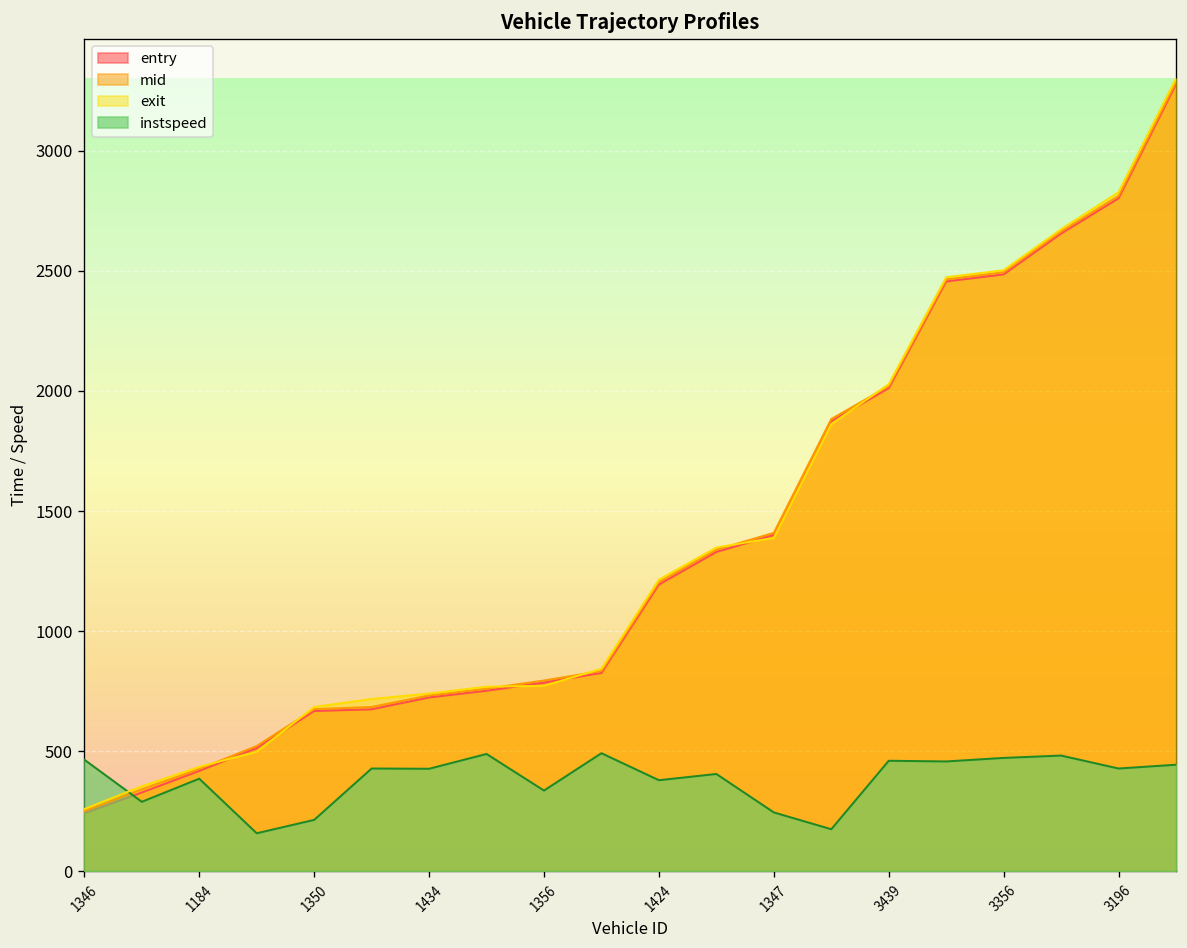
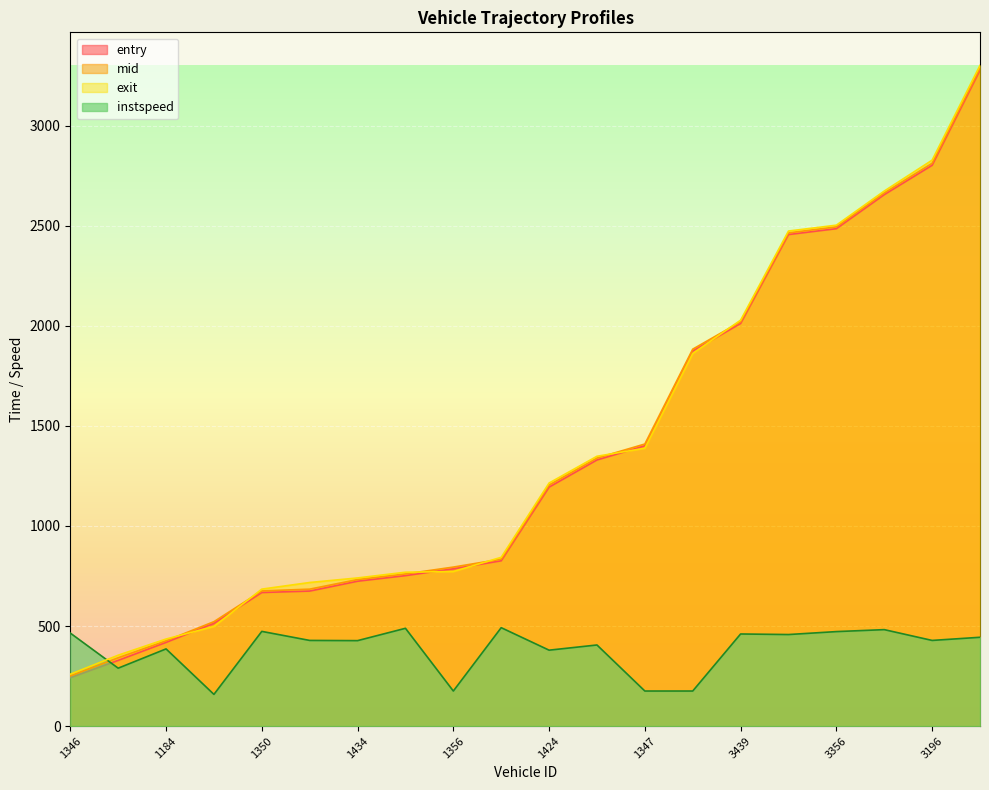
  {
    "instspeed": {
      "1346": 460,
      "1184": 390,
-     "1350": 210,
+     "1350": 470,
      "1434": 430,
-     "1356": 340,
+     "1356": 180,
      "1424": 380,
-     "1347": 250,
+     "1347": 180,
      "3439": 460,
      "3356": 470,
      "3196": 430
    }
  }
